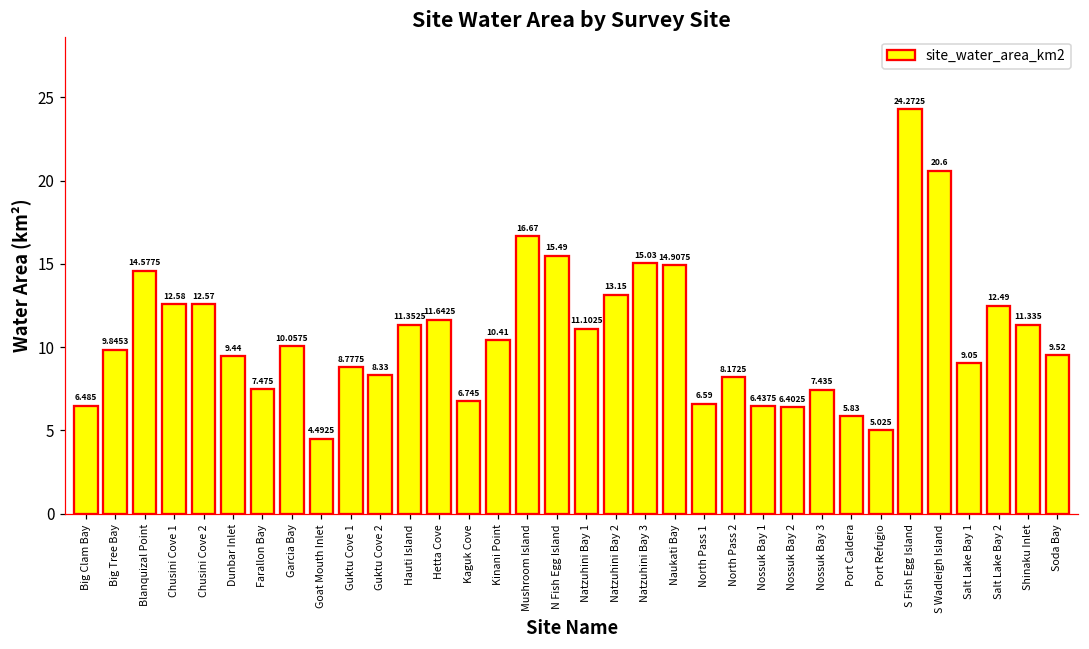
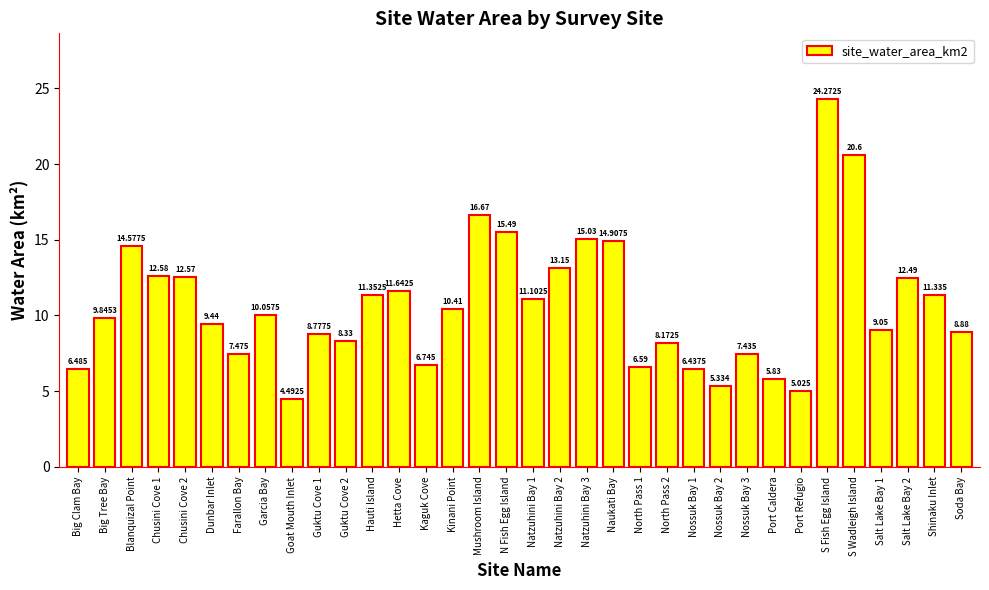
  {
    "Big Clam Bay": 6.485,
    "Big Tree Bay": 9.8453,
    "Blanquizal Point": 14.5775,
    "Chusini Cove 1": 12.58,
    "Chusini Cove 2": 12.57,
    "Dunbar Inlet": 9.44,
    "Farallon Bay": 7.475,
    "Garcia Bay": 10.0575,
    "Goat Mouth Inlet": 4.4925,
    "Guktu Cove 1": 8.7775,
    "Guktu Cove 2": 8.33,
    "Hauti Island": 11.3525,
    "Hetta Cove": 11.6425,
    "Kaguk Cove": 6.745,
    "Kinani Point": 10.41,
    "Mushroom Island": 16.67,
    "N Fish Egg Island": 15.49,
    "Natzuhini Bay 1": 11.1025,
    "Natzuhini Bay 2": 13.15,
    "Natzuhini Bay 3": 15.03,
    "Naukati Bay": 14.9075,
    "North Pass 1": 6.59,
    "North Pass 2": 8.1725,
    "Nossuk Bay 1": 6.4375,
-   "Nossuk Bay 2": 6.4025,
+   "Nossuk Bay 2": 5.334,
    "Nossuk Bay 3": 7.435,
    "Port Caldera": 5.83,
    "Port Refugio": 5.025,
    "S Fish Egg Island": 24.2725,
    "S Wadleigh Island": 20.6,
    "Salt Lake Bay 1": 9.05,
    "Salt Lake Bay 2": 12.49,
    "Shinaku Inlet": 11.335,
-   "Soda Bay": 9.52
+   "Soda Bay": 8.88
  }
